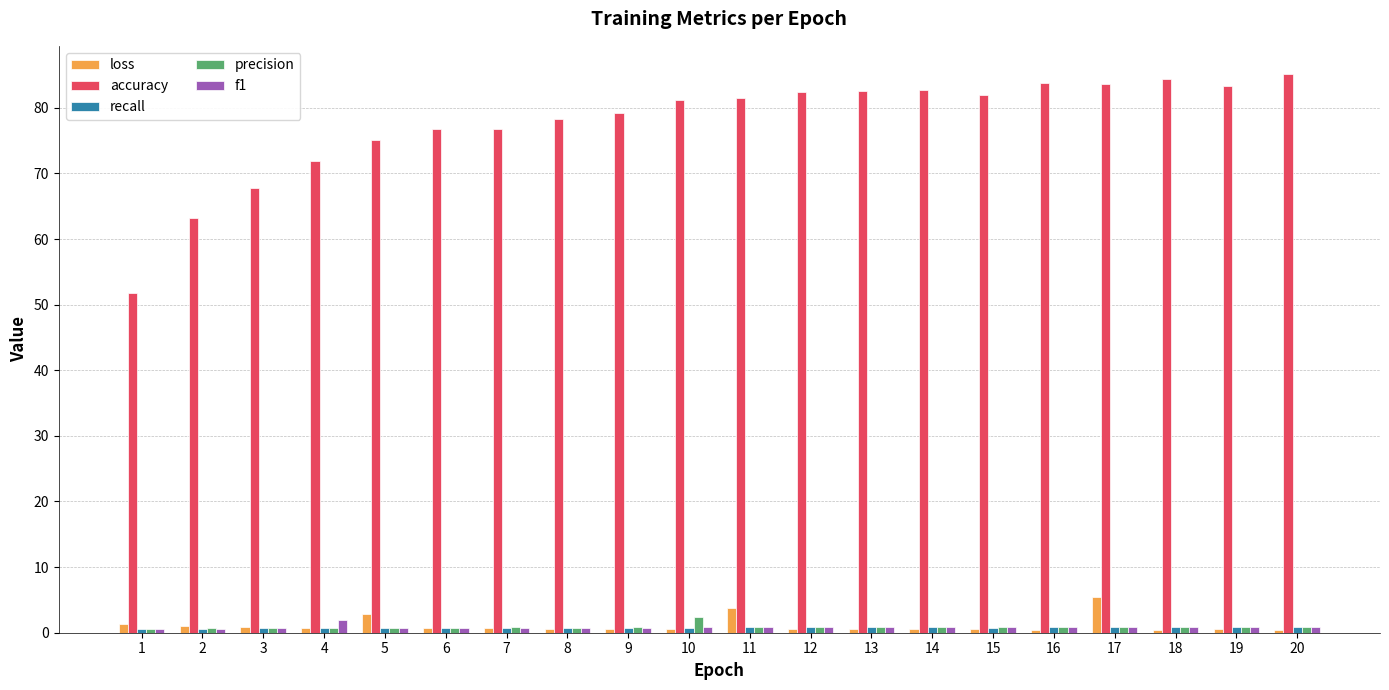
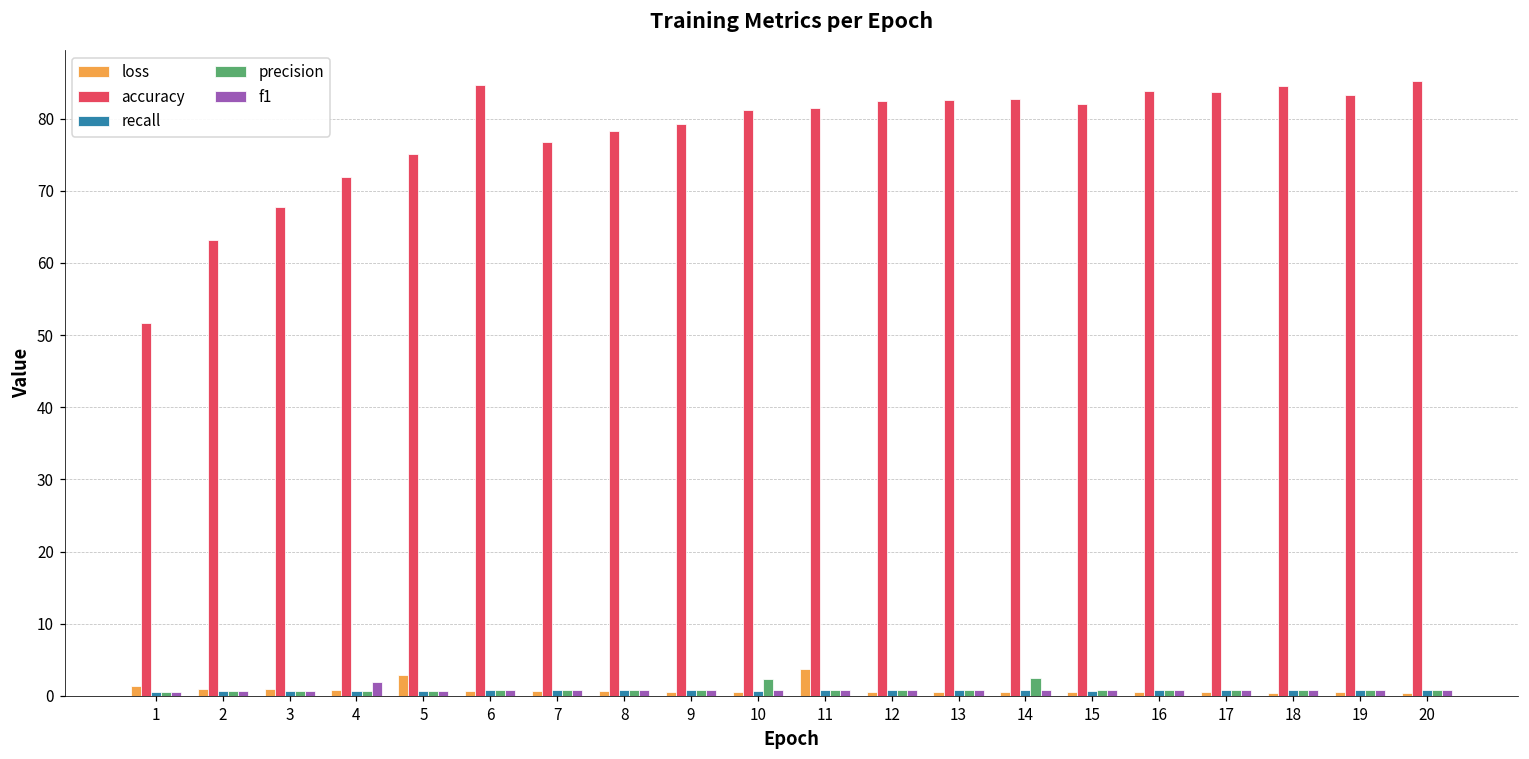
  {
    "loss": {
      "1": 1,
      "2": 1,
      "3": 1,
      "4": 1,
      "5": 3,
      "6": 1,
      "7": 1,
      "8": 1,
      "9": 1,
      "10": 1,
      "11": 4,
      "12": 1,
      "13": 1,
      "14": 1,
      "15": 1,
      "16": 0,
-     "17": 5,
+     "17": 1,
      "18": 0,
      "19": 1,
      "20": 0
    },
    "accuracy": {
      "1": 52,
      "2": 63,
      "3": 68,
      "4": 72,
      "5": 75,
-     "6": 77,
+     "6": 85,
      "7": 77,
      "8": 78,
      "9": 79,
      "10": 81,
      "11": 81,
      "12": 82,
      "13": 83,
      "14": 83,
      "15": 82,
      "16": 84,
      "17": 84,
      "18": 84,
      "19": 83,
      "20": 85
    },
    "recall": {
      "1": 1,
      "2": 1,
      "3": 1,
      "4": 1,
      "5": 1,
      "6": 1,
      "7": 1,
      "8": 1,
      "9": 1,
      "10": 1,
      "11": 1,
      "12": 1,
      "13": 1,
      "14": 1,
      "15": 1,
      "16": 1,
      "17": 1,
      "18": 1,
      "19": 1,
      "20": 1
    },
    "precision": {
      "1": 1,
      "2": 1,
      "3": 1,
      "4": 1,
      "5": 1,
      "6": 1,
      "7": 1,
      "8": 1,
      "9": 1,
      "10": 2,
      "11": 1,
      "12": 1,
      "13": 1,
-     "14": 1,
+     "14": 3,
      "15": 1,
      "16": 1,
      "17": 1,
      "18": 1,
      "19": 1,
      "20": 1
    },
    "f1": {
      "1": 1,
      "2": 1,
      "3": 1,
      "4": 2,
      "5": 1,
      "6": 1,
      "7": 1,
      "8": 1,
      "9": 1,
      "10": 1,
      "11": 1,
      "12": 1,
      "13": 1,
      "14": 1,
      "15": 1,
      "16": 1,
      "17": 1,
      "18": 1,
      "19": 1,
      "20": 1
    }
  }
